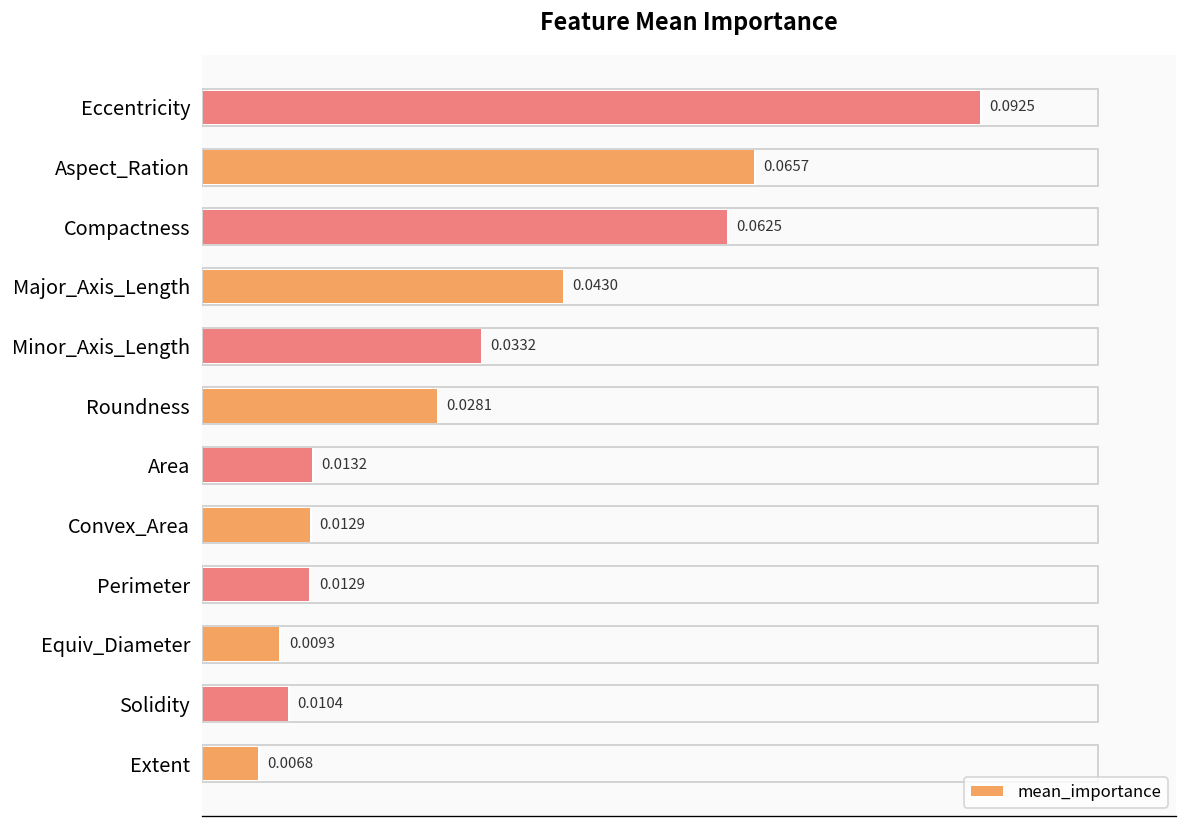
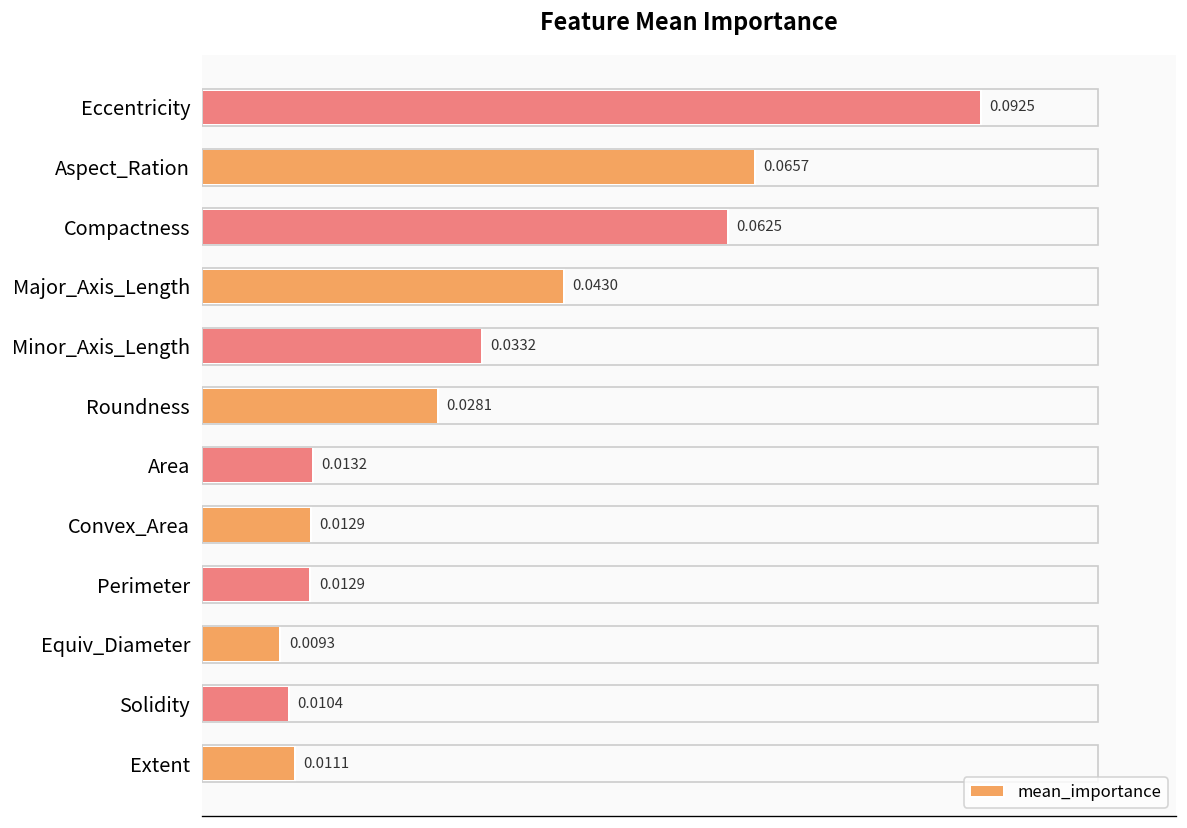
  {
    "Eccentricity": 0.0925,
    "Aspect_Ration": 0.0657,
    "Compactness": 0.0625,
    "Major_Axis_Length": 0.0430,
    "Minor_Axis_Length": 0.0332,
    "Roundness": 0.0281,
    "Area": 0.0132,
    "Convex_Area": 0.0129,
    "Perimeter": 0.0129,
    "Equiv_Diameter": 0.0093,
    "Solidity": 0.0104,
-   "Extent": 0.0068
+   "Extent": 0.0111
  }
